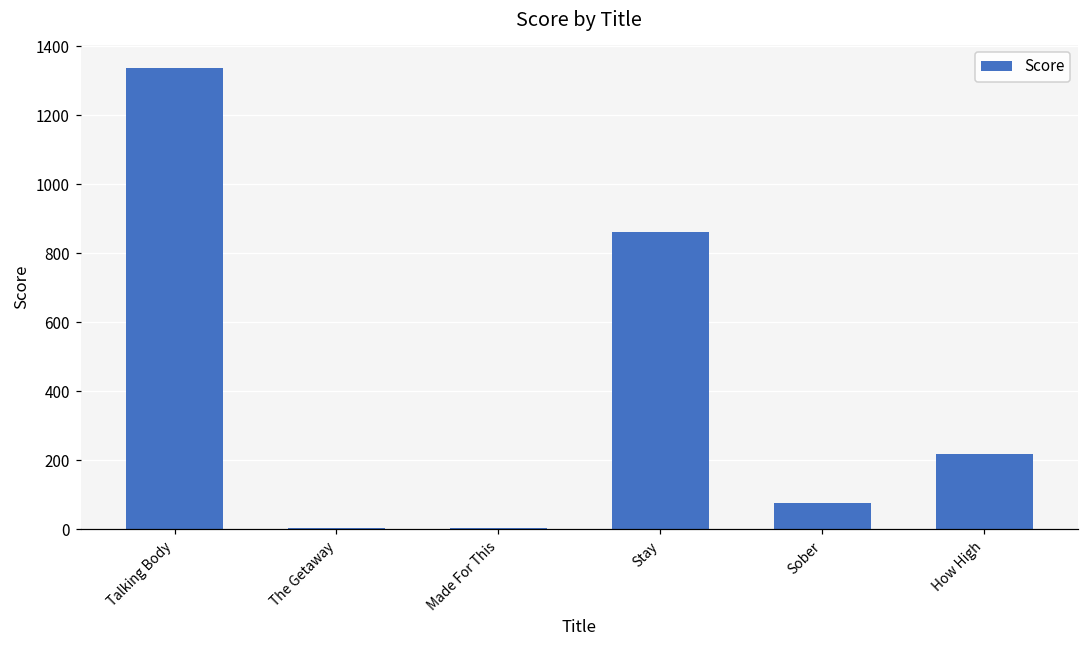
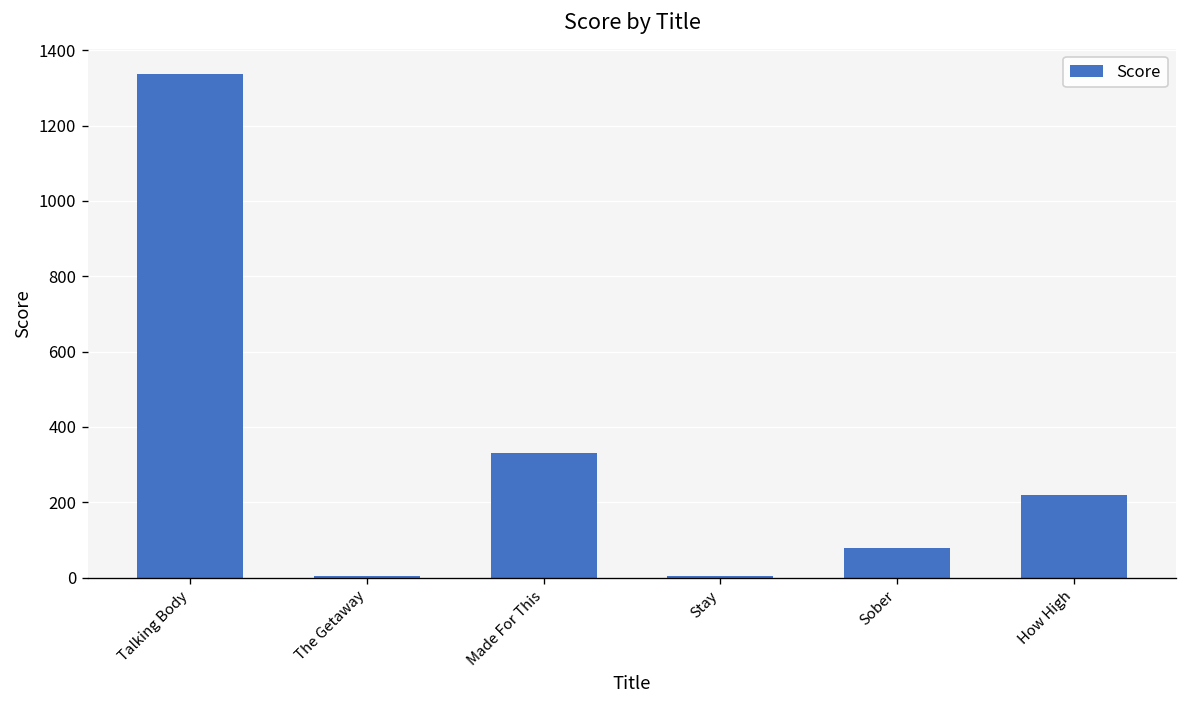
  {
    "Talking Body": 1340,
-   "Made For This": 10,
-   "Stay": 860,
+   "Made For This": 330,
+   "Stay": 10,
    "Sober": 80,
    "How High": 220
  }
